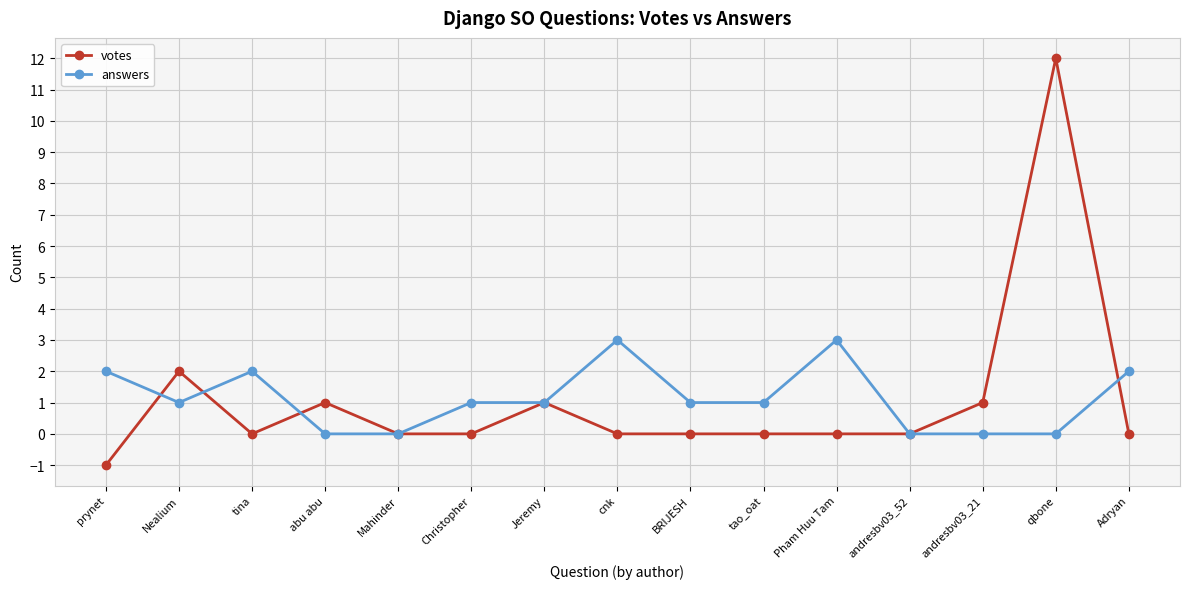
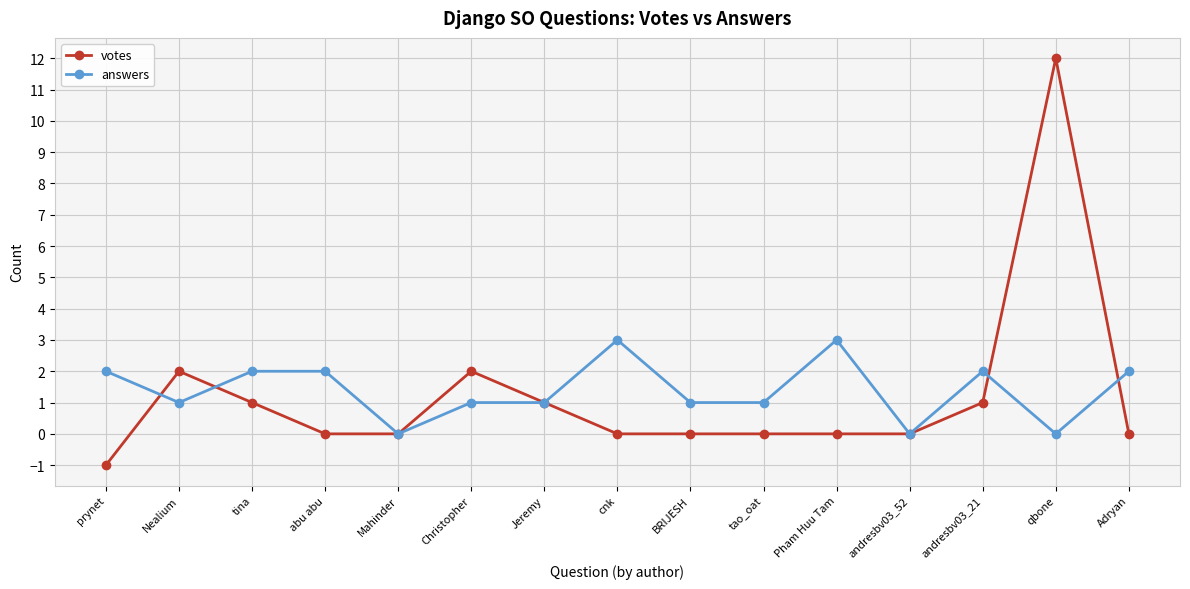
  {
    "votes": {
      "prynet": -1,
      "Nealium": 2,
-     "tina": 0,
-     "abu abu": 1,
-     "Christopher": 0,
+     "tina": 1,
+     "abu abu": 0,
+     "Christopher": 2,
      "cnk": 0,
      "BRIJESH": 0,
      "tao_oat": 0,
      "Pham Huu Tam": 0,
      "andresbv03_21": 1,
      "qbone": 12,
      "Adryan": 0
    },
    "answers": {
      "prynet": 2,
      "Nealium": 1,
      "tina": 2,
-     "abu abu": 0,
+     "abu abu": 2,
      "Christopher": 1,
      "cnk": 3,
      "BRIJESH": 1,
      "tao_oat": 1,
      "Pham Huu Tam": 3,
-     "andresbv03_21": 0,
+     "andresbv03_21": 2,
      "qbone": 0,
      "Adryan": 2
    }
  }
